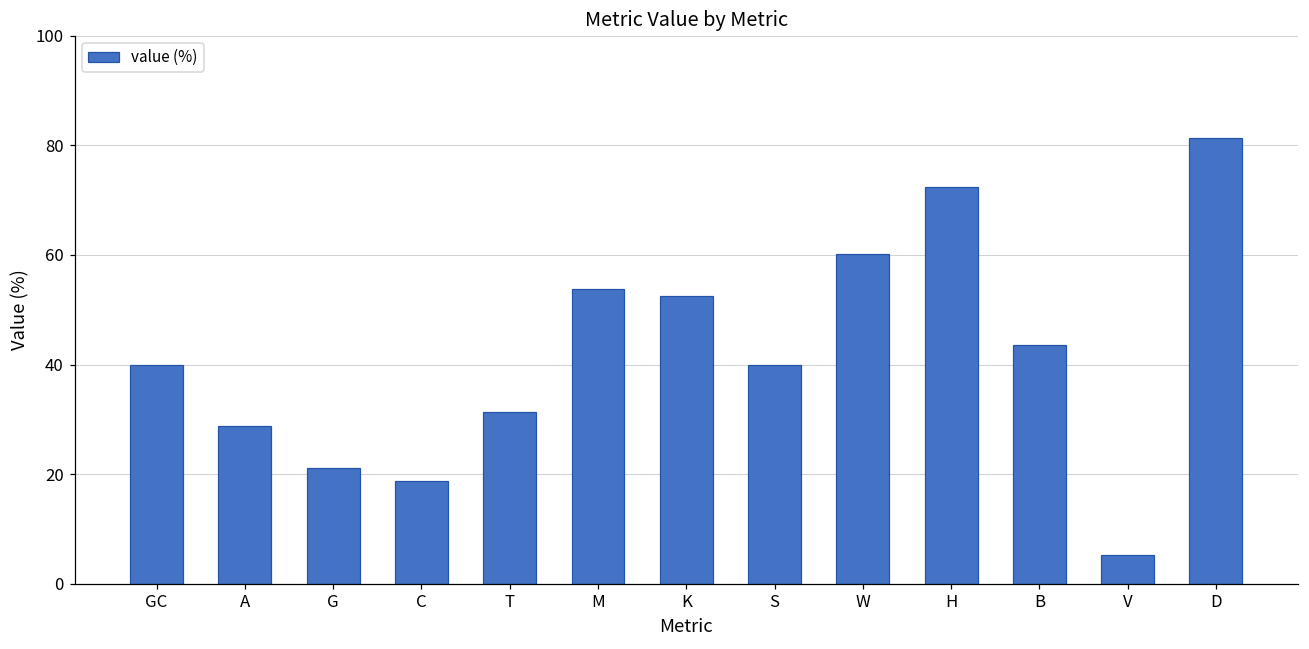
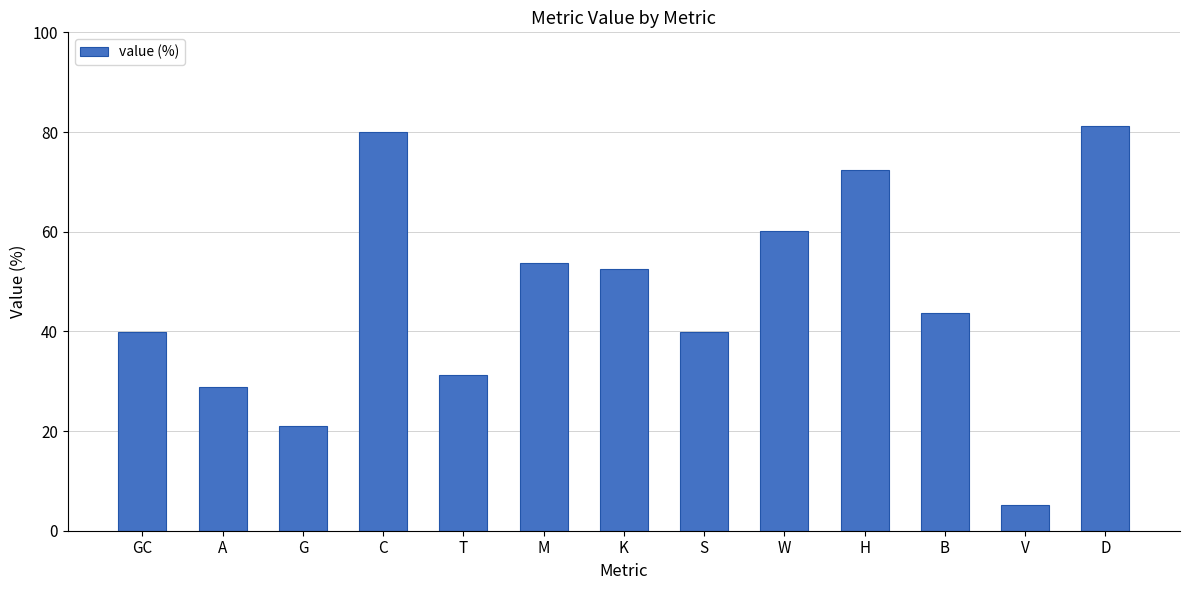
  {
    "GC": 40,
    "A": 29,
    "G": 21,
-   "C": 19,
+   "C": 80,
    "T": 31,
    "M": 54,
    "K": 52,
    "S": 40,
    "W": 60,
    "H": 72,
    "B": 44,
    "V": 5,
    "D": 81
  }
